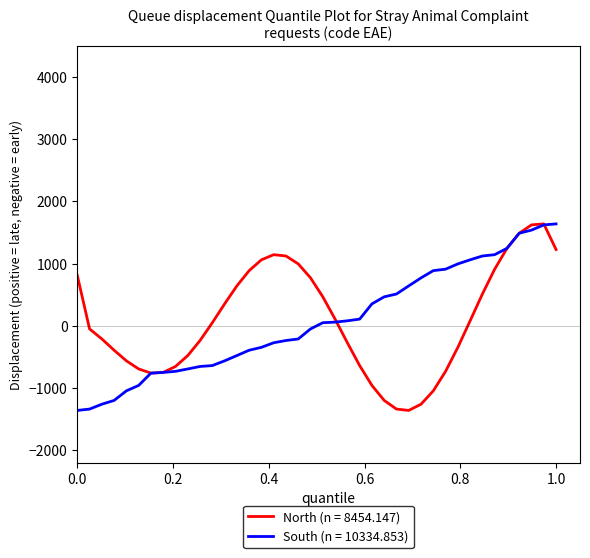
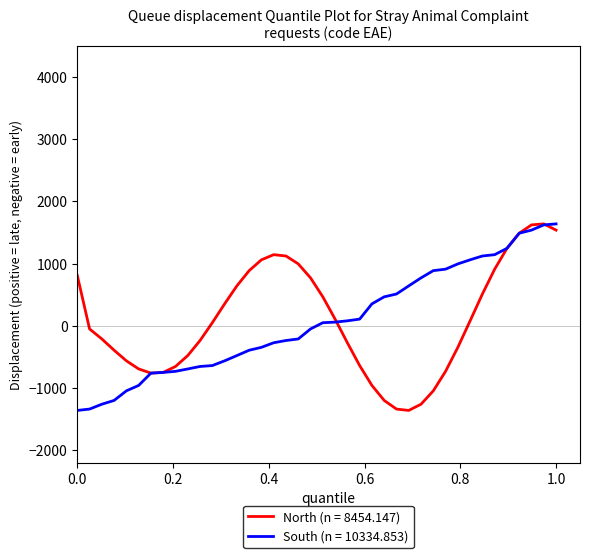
  {
    "North (n = 8454.147)": {
      "0.0": 800,
-     "1.0": 1200
+     "1.0": 1500
    },
    "South (n = 10334.853)": {
      "0.0": -1400,
      "1.0": 1600
    }
  }
